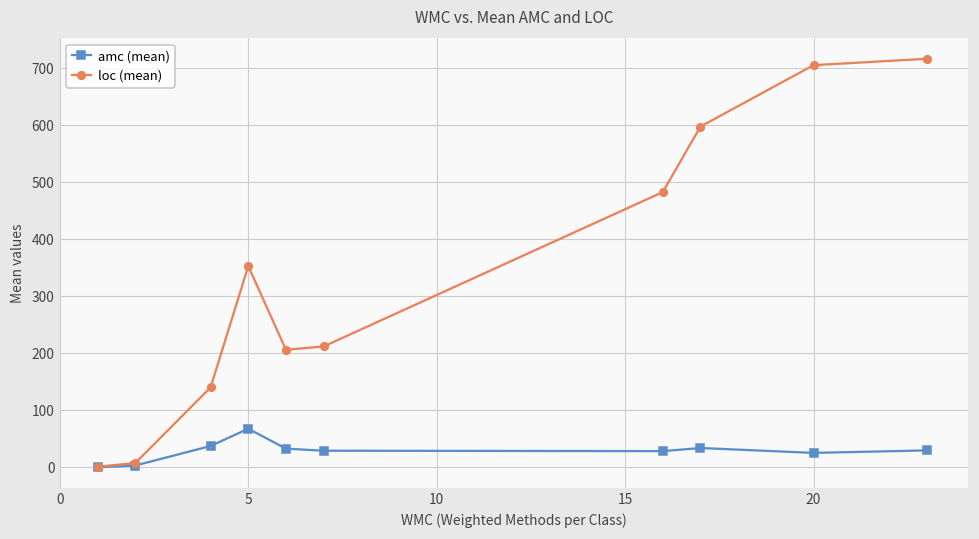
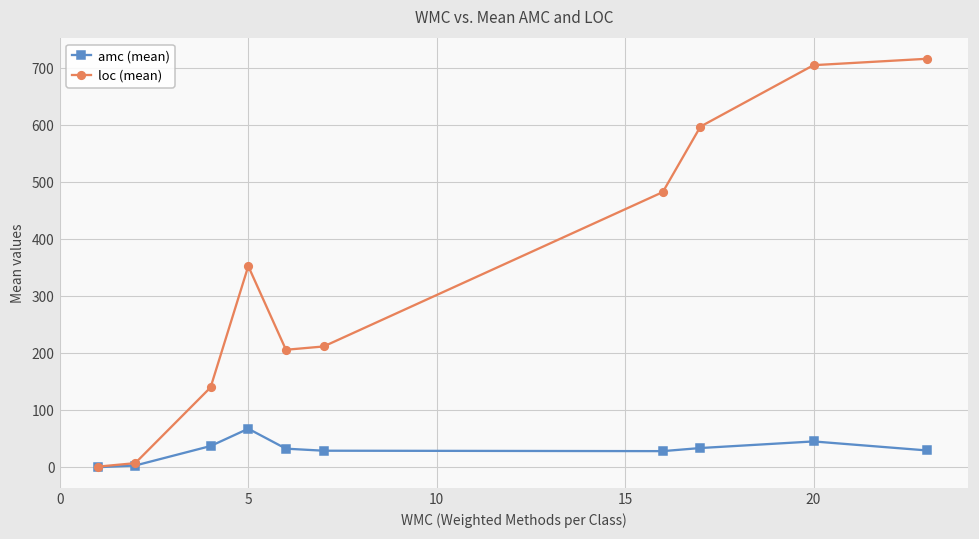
  {
    "amc (mean)": {
      "5": 70,
-     "20": 30
+     "20": 50
    },
    "loc (mean)": {
      "5": 350,
      "20": 710
    }
  }
